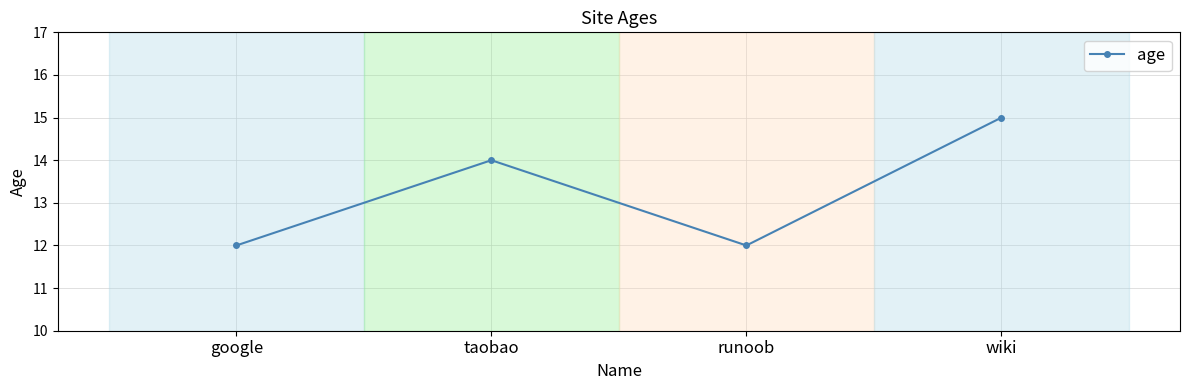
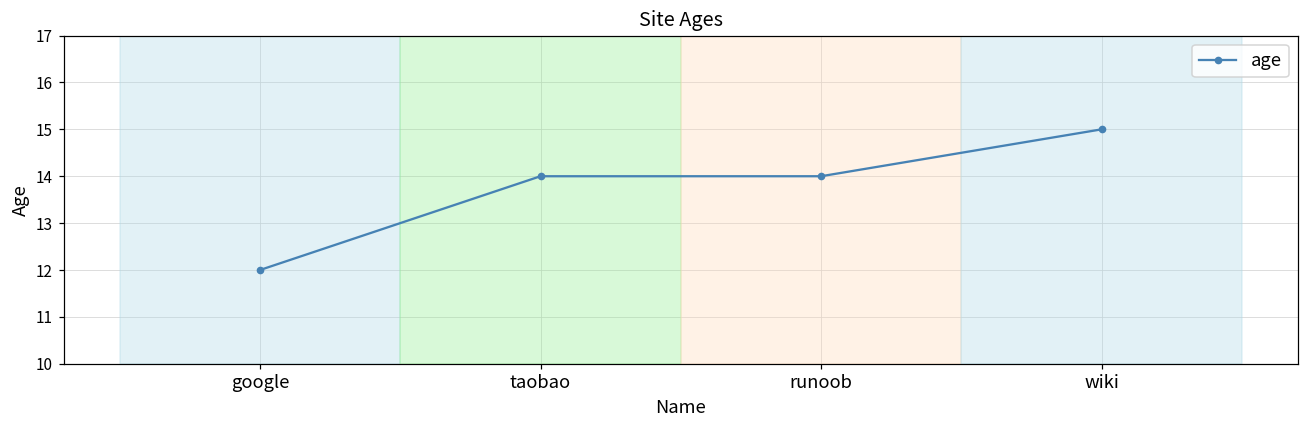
  {
    "google": 12,
    "taobao": 14,
-   "runoob": 12,
+   "runoob": 14,
    "wiki": 15
  }
